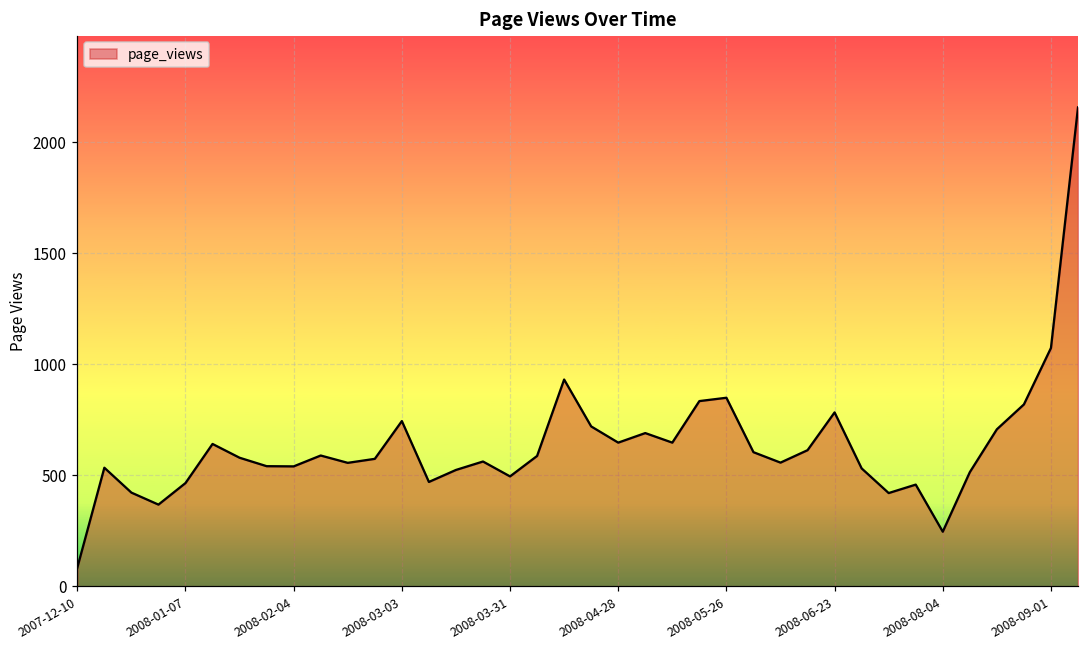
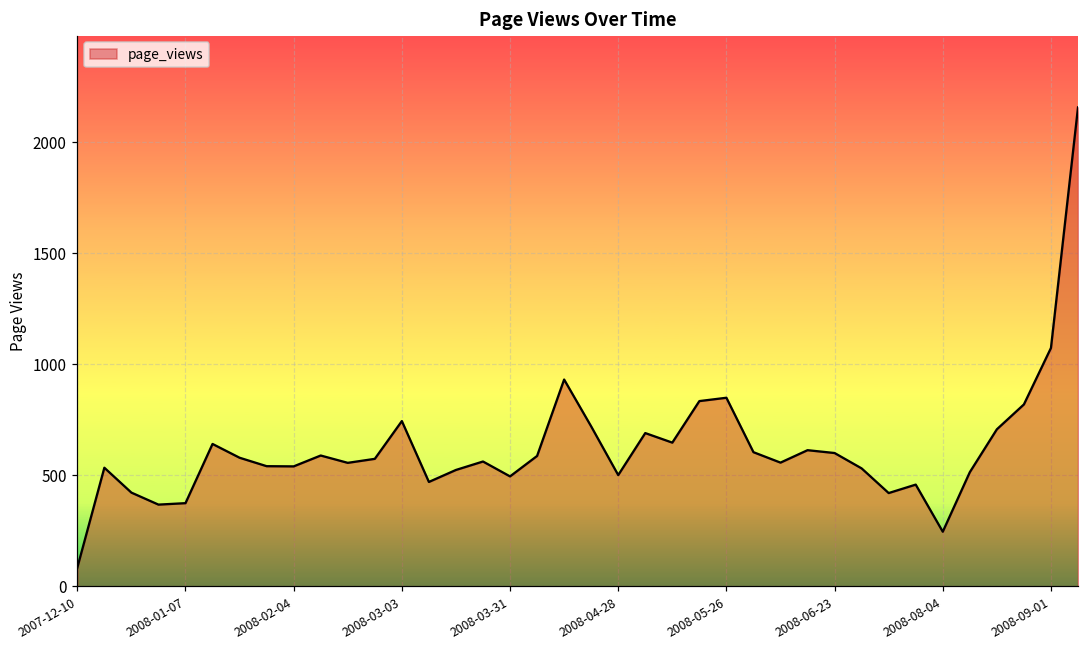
  {
    "2007-12-10": 80,
-   "2008-01-07": 470,
+   "2008-01-07": 370,
    "2008-02-04": 540,
    "2008-03-03": 740,
    "2008-03-31": 500,
-   "2008-04-28": 650,
+   "2008-04-28": 500,
    "2008-05-26": 850,
-   "2008-06-23": 780,
+   "2008-06-23": 600,
    "2008-08-04": 250,
    "2008-09-01": 1070
  }
